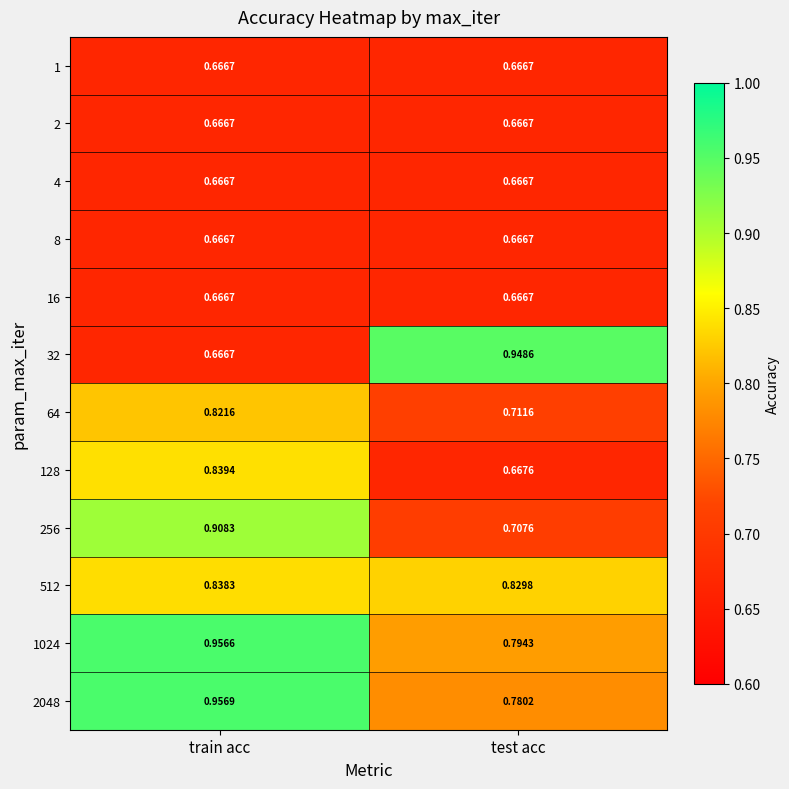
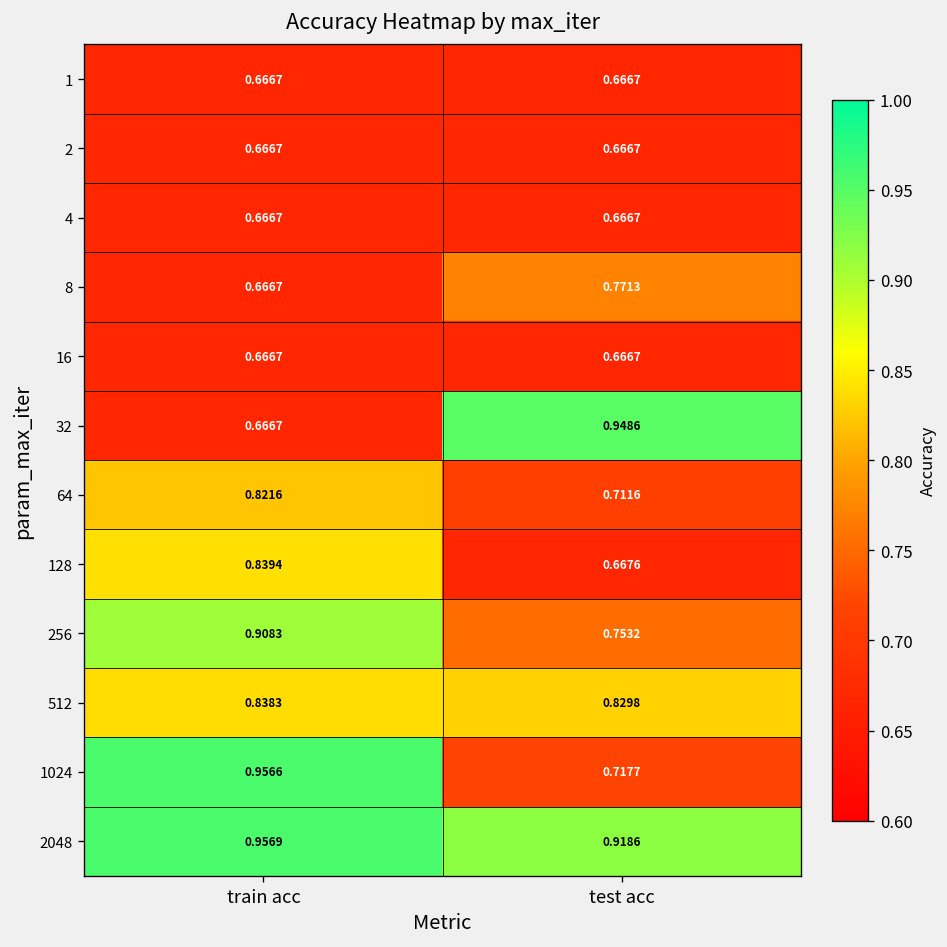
  {
    "1": {
      "train acc": 0.6667,
      "test acc": 0.6667
    },
    "2": {
      "train acc": 0.6667,
      "test acc": 0.6667
    },
    "4": {
      "train acc": 0.6667,
      "test acc": 0.6667
    },
    "8": {
      "train acc": 0.6667,
-     "test acc": 0.6667
+     "test acc": 0.7713
    },
    "16": {
      "train acc": 0.6667,
      "test acc": 0.6667
    },
    "32": {
      "train acc": 0.6667,
      "test acc": 0.9486
    },
    "64": {
      "train acc": 0.8216,
      "test acc": 0.7116
    },
    "128": {
      "train acc": 0.8394,
      "test acc": 0.6676
    },
    "256": {
      "train acc": 0.9083,
-     "test acc": 0.7076
+     "test acc": 0.7532
    },
    "512": {
      "train acc": 0.8383,
      "test acc": 0.8298
    },
    "1024": {
      "train acc": 0.9566,
-     "test acc": 0.7943
+     "test acc": 0.7177
    },
    "2048": {
      "train acc": 0.9569,
-     "test acc": 0.7802
+     "test acc": 0.9186
    }
  }
